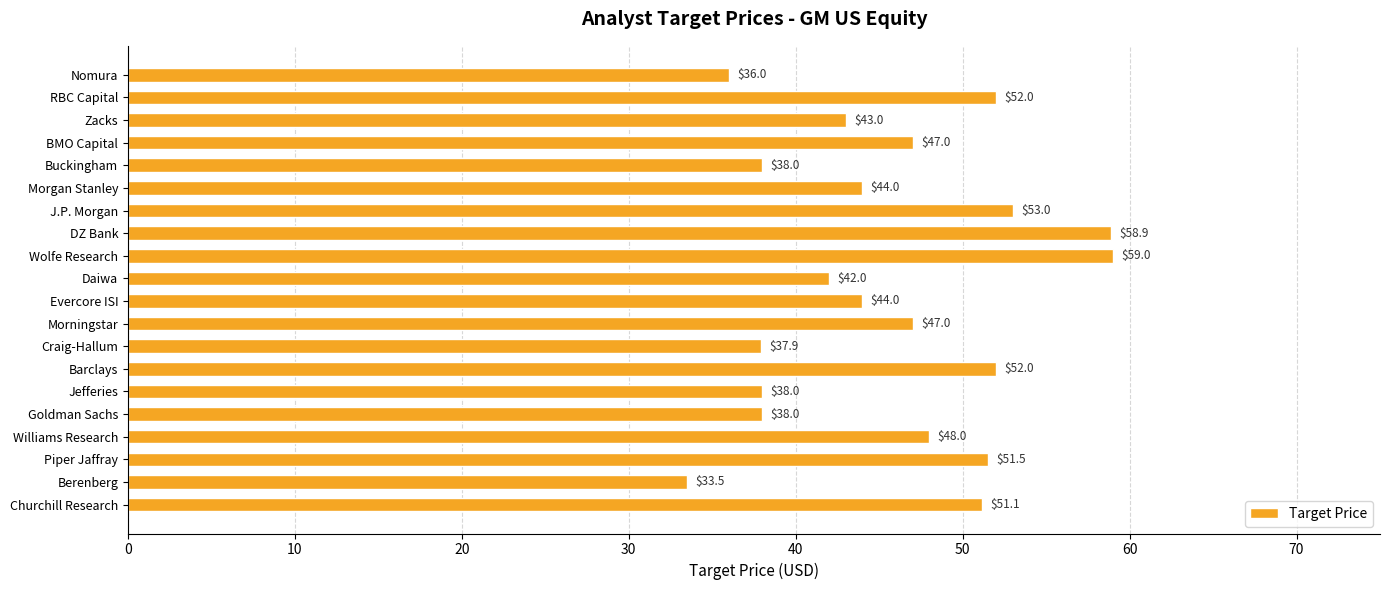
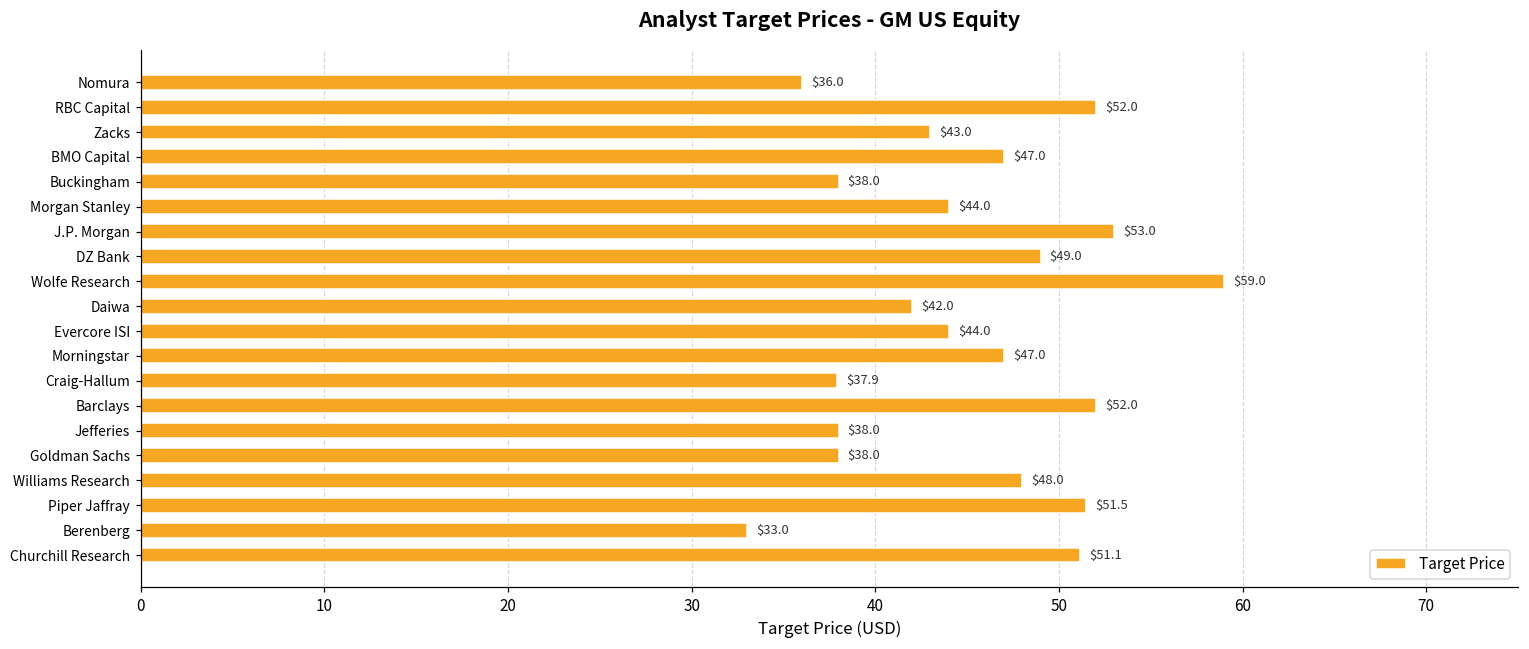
  {
    "Nomura": "$36.0",
    "RBC Capital": "$52.0",
    "Zacks": "$43.0",
    "BMO Capital": "$47.0",
    "Buckingham": "$38.0",
    "Morgan Stanley": "$44.0",
    "J.P. Morgan": "$53.0",
-   "DZ Bank": "$58.9",
+   "DZ Bank": "$49.0",
    "Wolfe Research": "$59.0",
    "Daiwa": "$42.0",
    "Evercore ISI": "$44.0",
    "Morningstar": "$47.0",
    "Craig-Hallum": "$37.9",
    "Barclays": "$52.0",
    "Jefferies": "$38.0",
    "Goldman Sachs": "$38.0",
    "Williams Research": "$48.0",
    "Piper Jaffray": "$51.5",
-   "Berenberg": "$33.5",
+   "Berenberg": "$33.0",
    "Churchill Research": "$51.1"
  }
